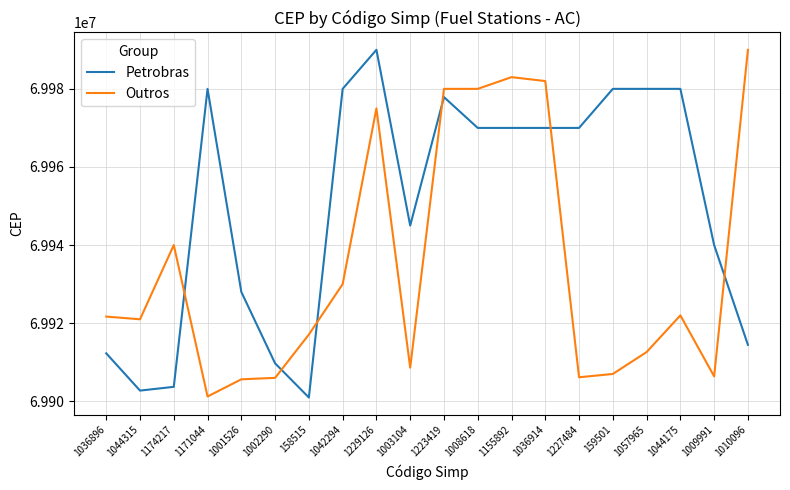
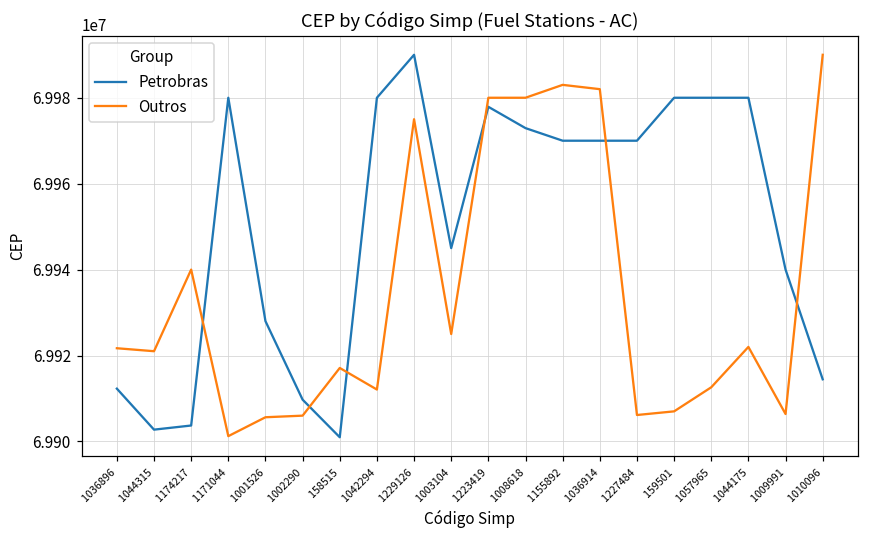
  {
    "Petrobras": {
      "1036896": 69912000,
      "1044315": 69903000,
      "1174217": 69904000,
      "1171044": 69980000,
      "1001526": 69928000,
      "1002290": 69910000,
      "158515": 69901000,
      "1042294": 69980000,
      "1229126": 69990000,
      "1003104": 69945000,
      "1223419": 69978000,
-     "1008618": 69970000,
+     "1008618": 69973000,
      "1155892": 69970000,
      "1036914": 69970000,
      "1227484": 69970000,
      "159501": 69980000,
      "1057965": 69980000,
      "1044175": 69980000,
      "1009991": 69940000,
      "1010096": 69914000
    },
    "Outros": {
      "1036896": 69922000,
      "1044315": 69921000,
      "1174217": 69940000,
      "1171044": 69901000,
      "1001526": 69906000,
      "1002290": 69906000,
      "158515": 69917000,
-     "1042294": 69930000,
+     "1042294": 69912000,
      "1229126": 69975000,
-     "1003104": 69909000,
+     "1003104": 69925000,
      "1223419": 69980000,
      "1008618": 69980000,
      "1155892": 69983000,
      "1036914": 69982000,
      "1227484": 69906000,
      "159501": 69907000,
      "1057965": 69913000,
      "1044175": 69922000,
      "1009991": 69906000,
      "1010096": 69990000
    }
  }
